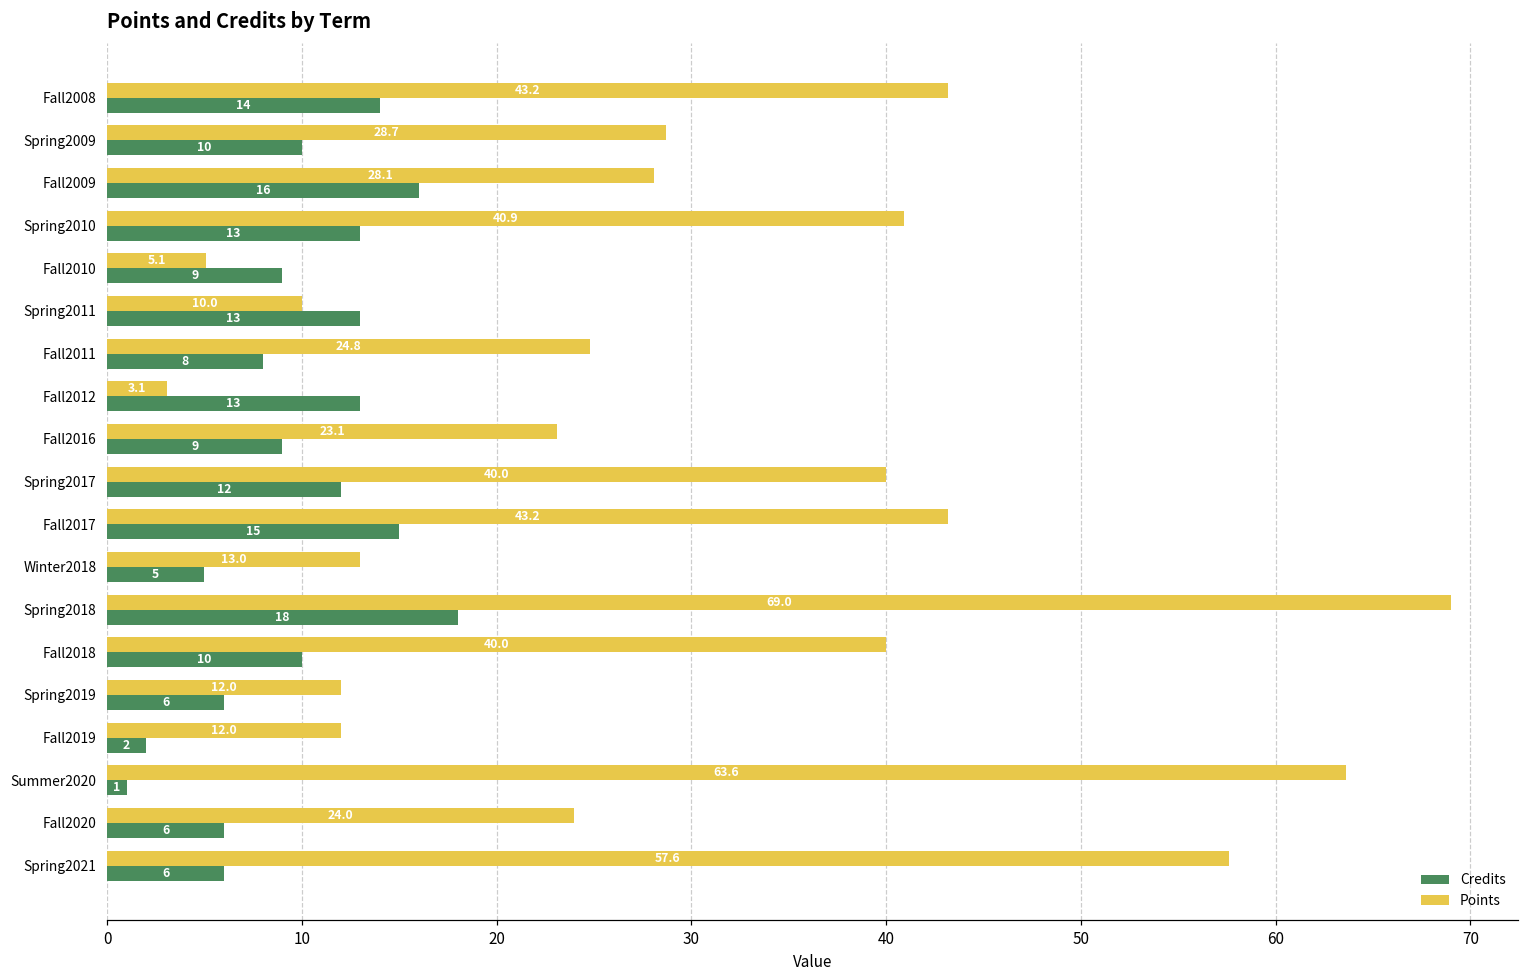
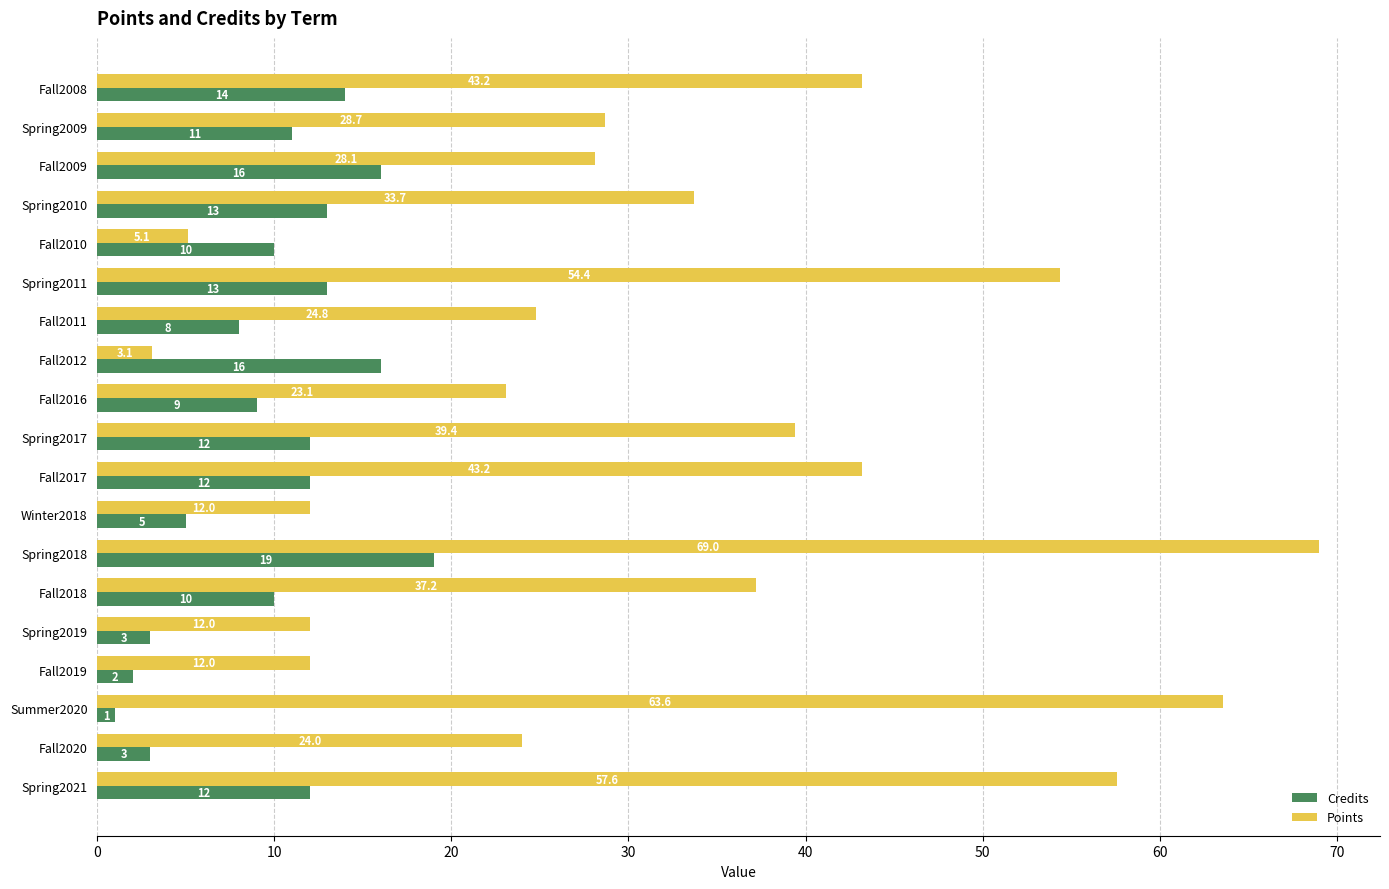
  {
    "Credits": {
      "Fall2008": 14,
-     "Spring2009": 10,
+     "Spring2009": 11,
      "Fall2009": 16,
      "Spring2010": 13,
-     "Fall2010": 9,
+     "Fall2010": 10,
      "Spring2011": 13,
      "Fall2011": 8,
-     "Fall2012": 13,
+     "Fall2012": 16,
      "Fall2016": 9,
      "Spring2017": 12,
-     "Fall2017": 15,
+     "Fall2017": 12,
      "Winter2018": 5,
-     "Spring2018": 18,
+     "Spring2018": 19,
      "Fall2018": 10,
-     "Spring2019": 6,
+     "Spring2019": 3,
      "Fall2019": 2,
      "Summer2020": 1,
-     "Fall2020": 6,
-     "Spring2021": 6
+     "Fall2020": 3,
+     "Spring2021": 12
    },
    "Points": {
      "Fall2008": 43.2,
      "Spring2009": 28.7,
      "Fall2009": 28.1,
-     "Spring2010": 40.9,
+     "Spring2010": 33.7,
      "Fall2010": 5.1,
-     "Spring2011": 10.0,
+     "Spring2011": 54.4,
      "Fall2011": 24.8,
      "Fall2012": 3.1,
      "Fall2016": 23.1,
-     "Spring2017": 40.0,
+     "Spring2017": 39.4,
      "Fall2017": 43.2,
-     "Winter2018": 13.0,
+     "Winter2018": 12.0,
      "Spring2018": 69.0,
-     "Fall2018": 40.0,
+     "Fall2018": 37.2,
      "Spring2019": 12.0,
      "Fall2019": 12.0,
      "Summer2020": 63.6,
      "Fall2020": 24.0,
      "Spring2021": 57.6
    }
  }
